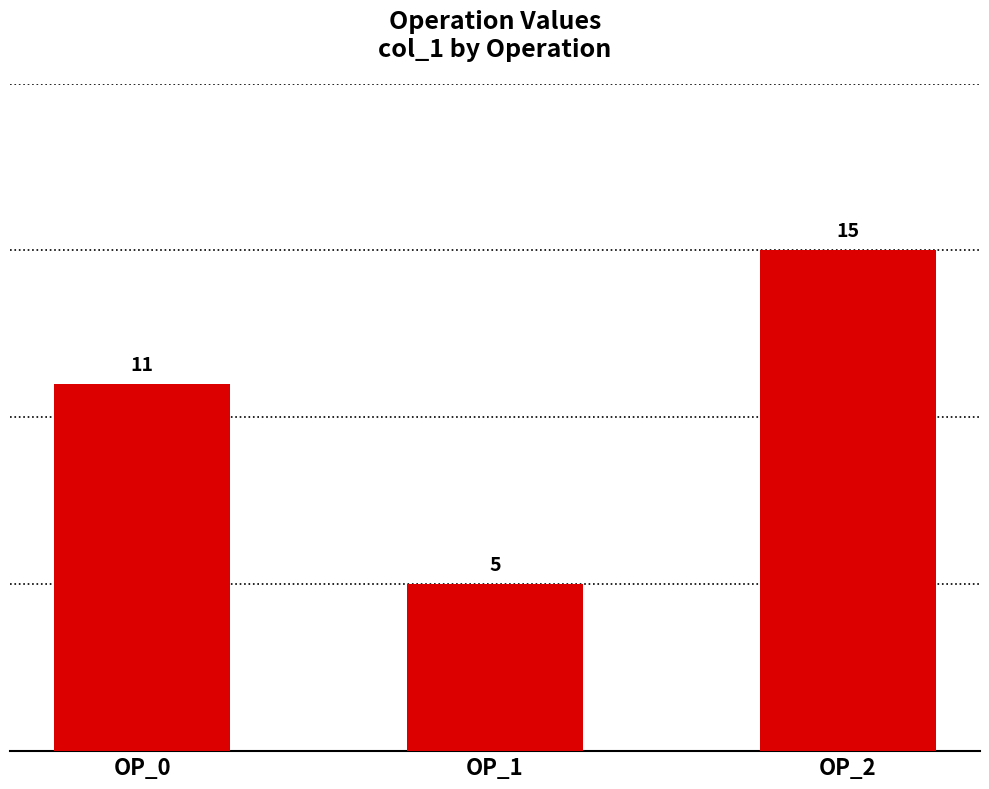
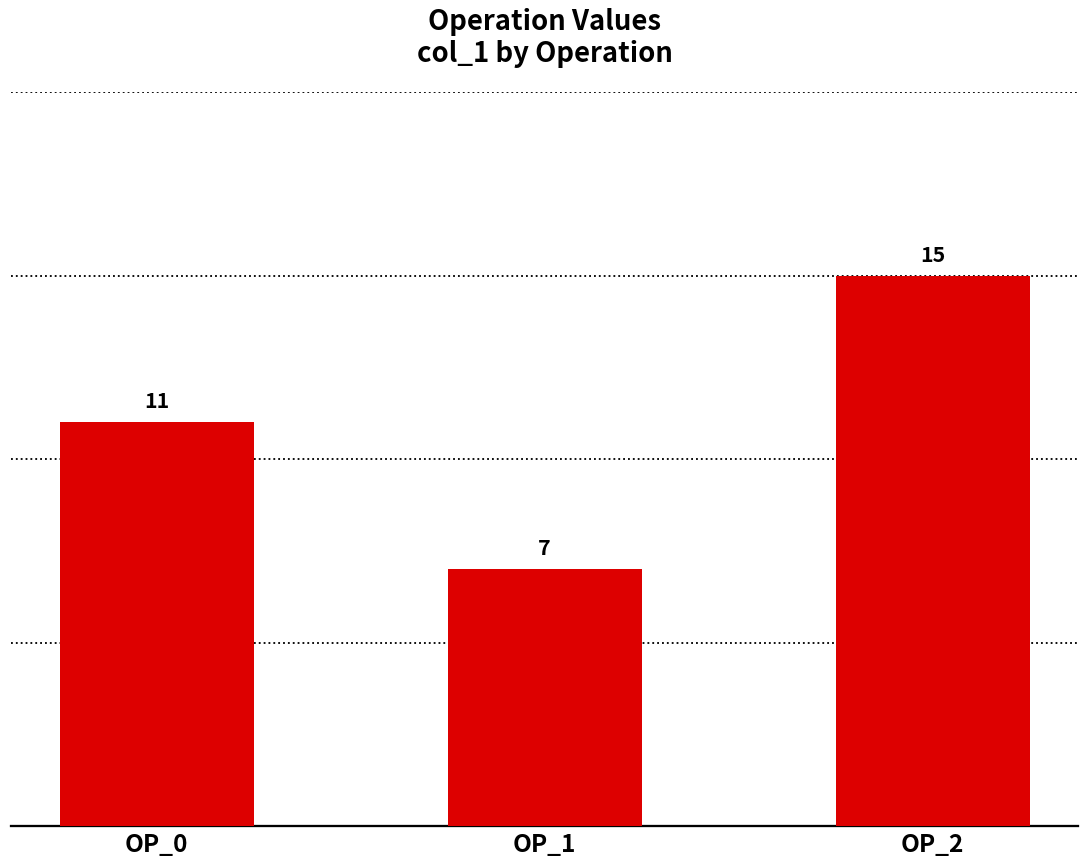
  {
    "OP_0": 11,
-   "OP_1": 5,
+   "OP_1": 7,
    "OP_2": 15
  }
